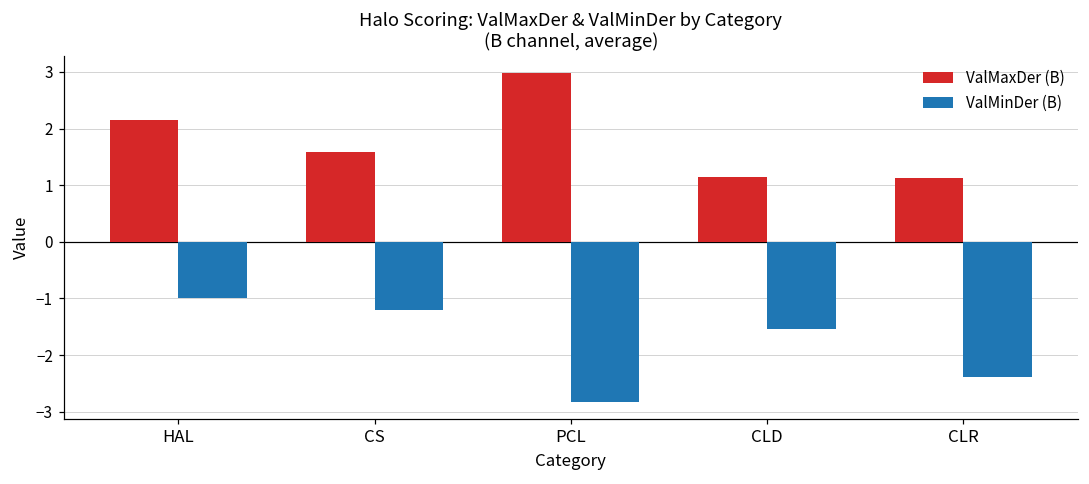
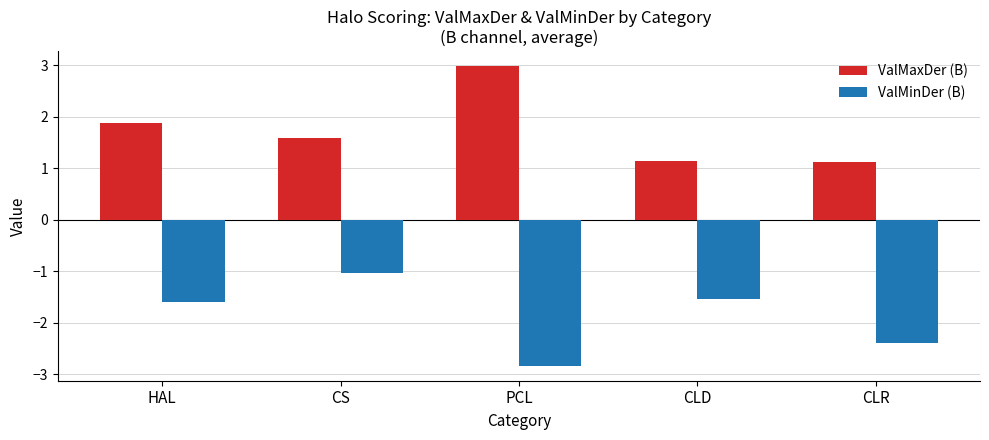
  {
    "ValMaxDer (B)": {
-     "HAL": 2.1,
+     "HAL": 1.9,
      "CS": 1.6,
      "PCL": 3.0,
      "CLD": 1.1,
      "CLR": 1.1
    },
    "ValMinDer (B)": {
-     "HAL": -1.0,
-     "CS": -1.2,
+     "HAL": -1.6,
+     "CS": -1.0,
      "PCL": -2.8,
      "CLD": -1.5,
      "CLR": -2.4
    }
  }
